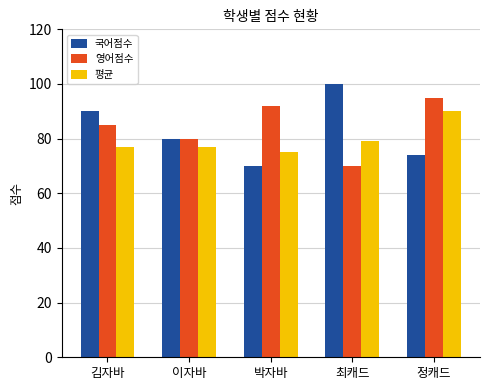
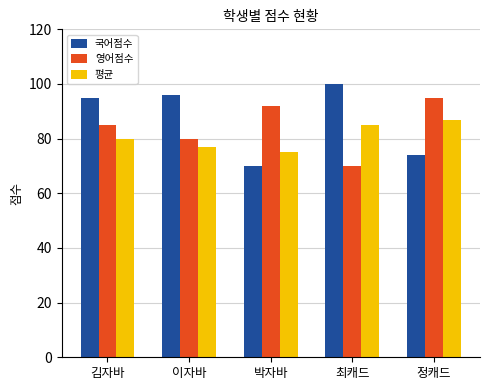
  {
    "국어점수": {
-     "김자바": 90,
-     "이자바": 80,
+     "김자바": 95,
+     "이자바": 96,
      "박자바": 70,
      "최캐드": 100,
      "정캐드": 74
    },
    "영어점수": {
      "김자바": 85,
      "이자바": 80,
      "박자바": 92,
      "최캐드": 70,
      "정캐드": 95
    },
    "평균": {
-     "김자바": 77,
+     "김자바": 80,
      "이자바": 77,
      "박자바": 75,
-     "최캐드": 79,
-     "정캐드": 90
+     "최캐드": 85,
+     "정캐드": 87
    }
  }
